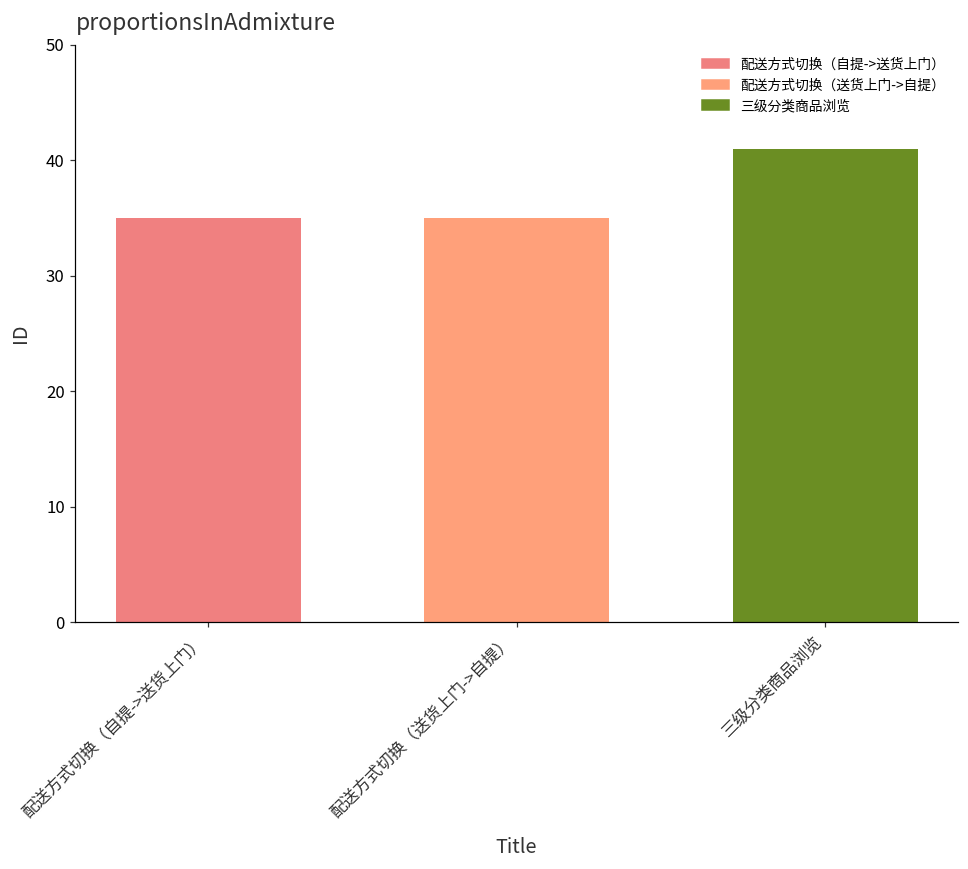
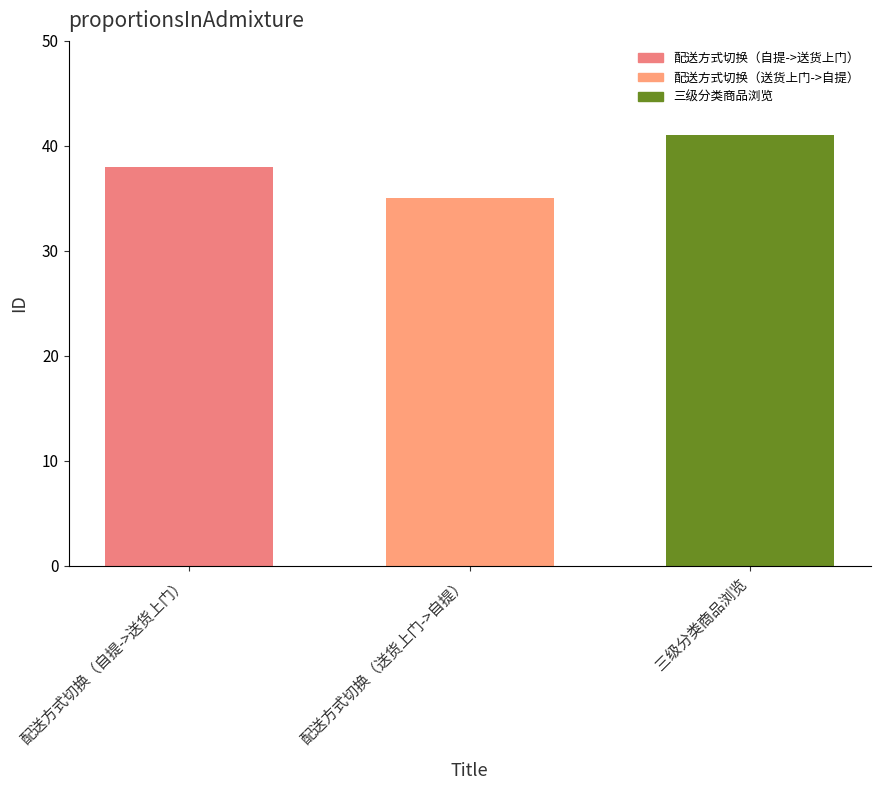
  {
-   "配送方式切换（自提->送货上门）": 35,
+   "配送方式切换（自提->送货上门）": 38,
    "配送方式切换（送货上门->自提）": 35,
    "三级分类商品浏览": 41
  }
